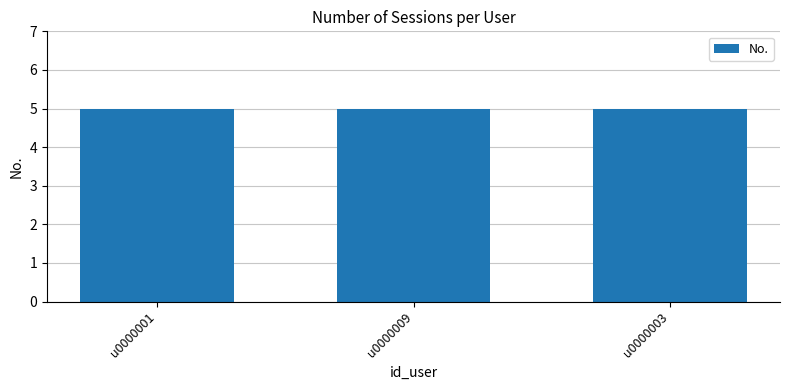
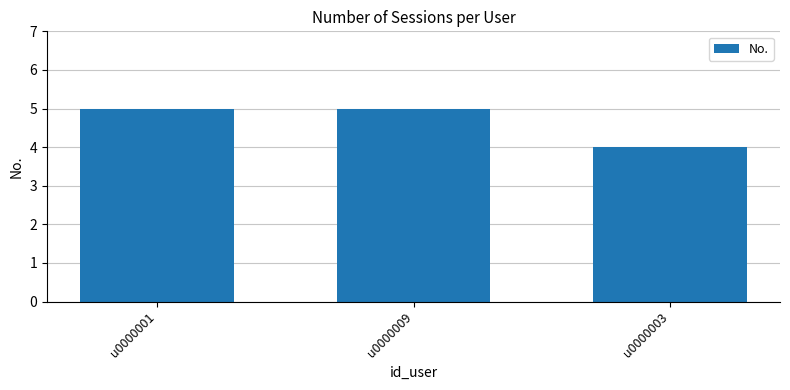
  {
    "u0000001": 5,
    "u0000009": 5,
-   "u0000003": 5
+   "u0000003": 4
  }
